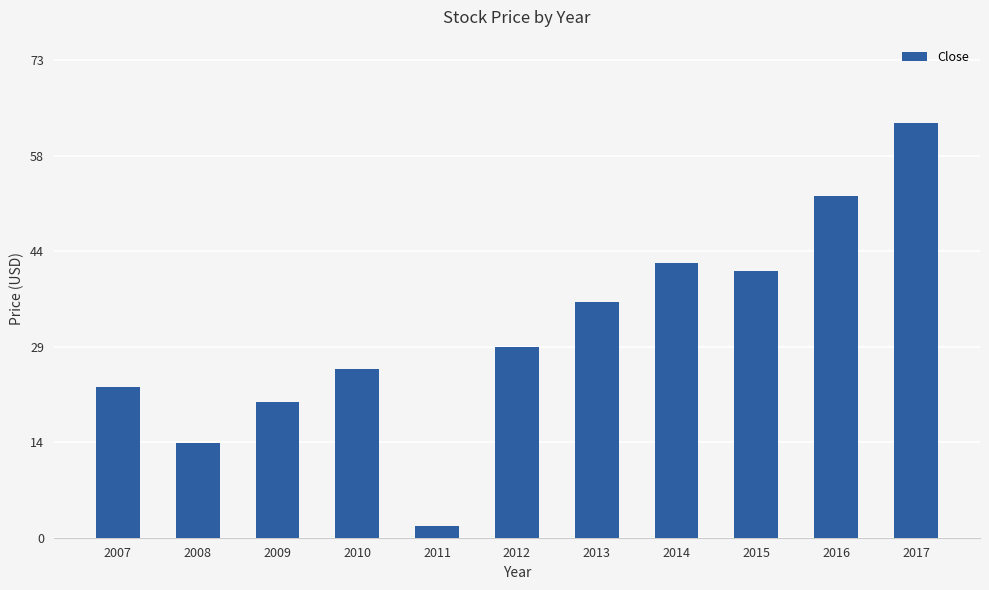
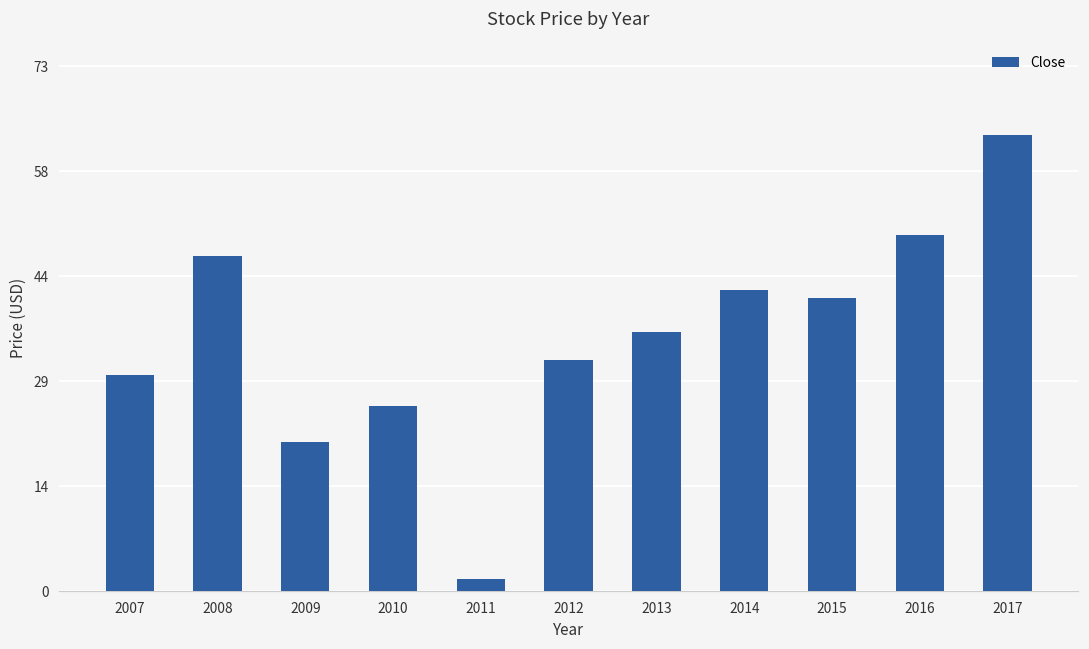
  {
-   "2007": 23,
-   "2008": 15,
+   "2007": 30,
+   "2008": 47,
    "2009": 21,
    "2010": 26,
    "2011": 2,
-   "2012": 29,
+   "2012": 33,
    "2013": 36,
    "2014": 42,
    "2015": 41,
-   "2016": 53,
+   "2016": 50,
    "2017": 64
  }
